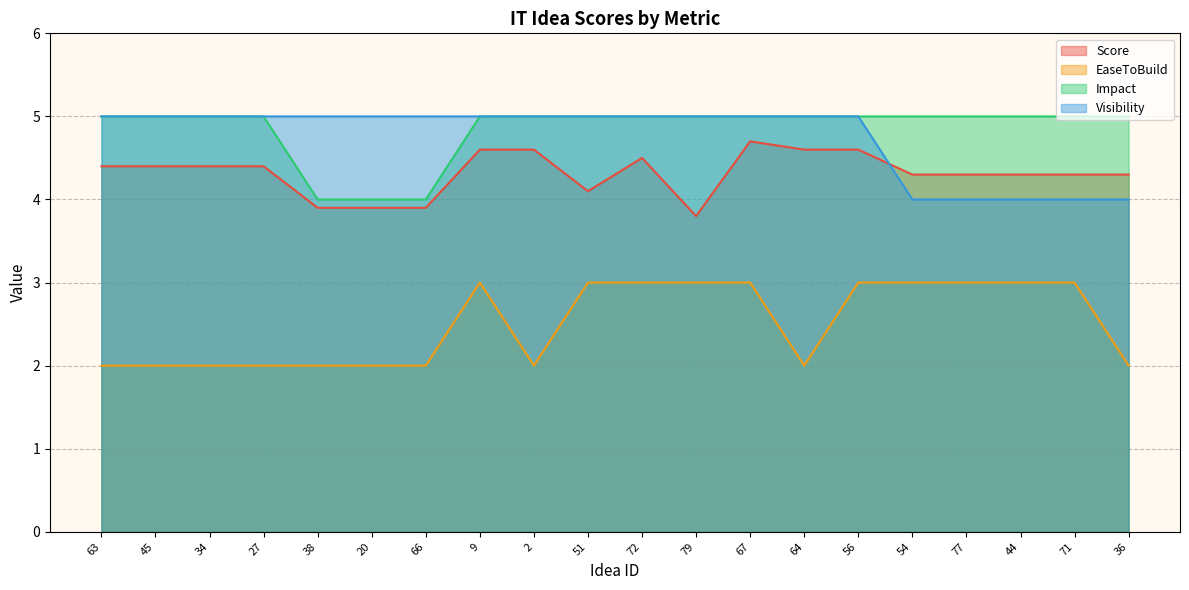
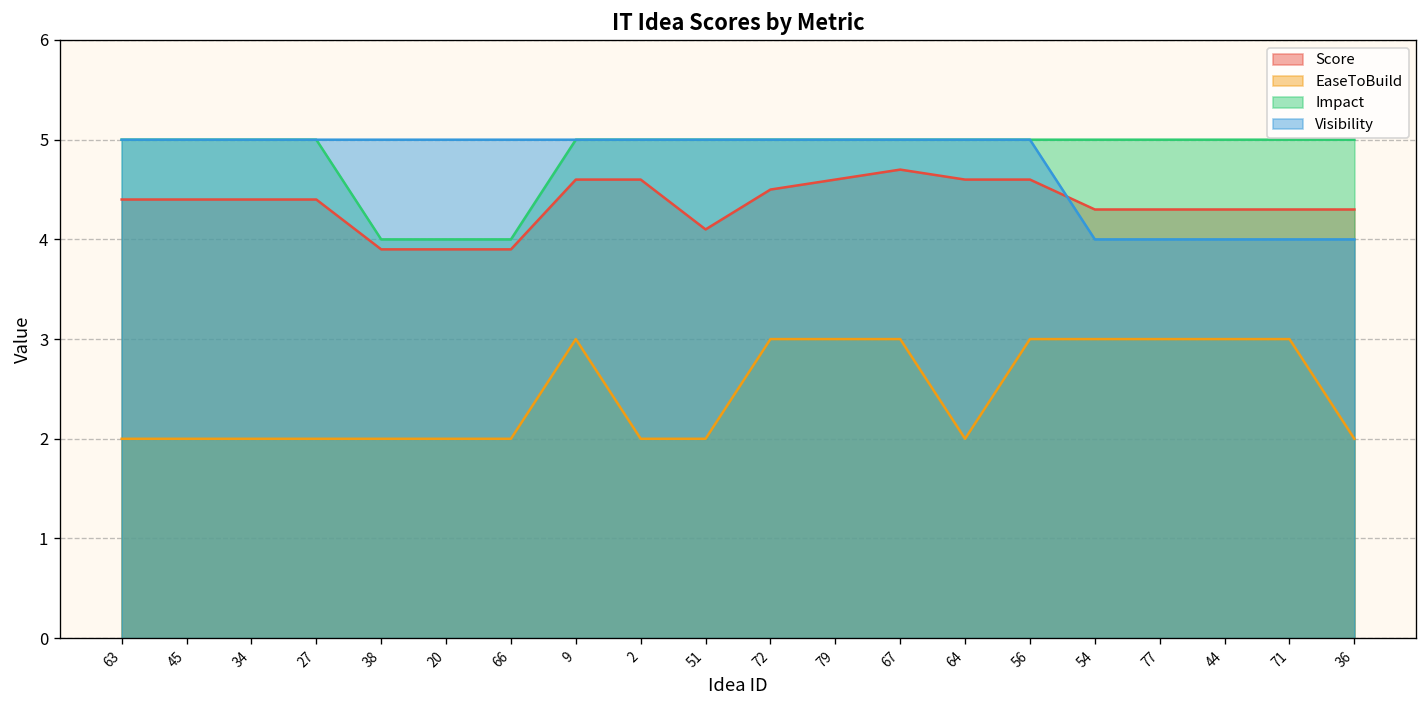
  {
    "Score": {
      "63": 4.4,
      "45": 4.4,
      "34": 4.4,
      "27": 4.4,
      "38": 3.9,
      "20": 3.9,
      "66": 3.9,
      "9": 4.6,
      "2": 4.6,
      "51": 4.1,
      "72": 4.5,
-     "79": 3.8,
+     "79": 4.6,
      "67": 4.7,
      "64": 4.6,
      "56": 4.6,
      "54": 4.3,
      "77": 4.3,
      "44": 4.3,
      "71": 4.3,
      "36": 4.3
    },
    "EaseToBuild": {
      "63": 2,
      "45": 2,
      "34": 2,
      "27": 2,
      "38": 2,
      "20": 2,
      "66": 2,
      "9": 3,
      "2": 2,
-     "51": 3,
+     "51": 2,
      "72": 3,
      "79": 3,
      "67": 3,
      "64": 2,
      "56": 3,
      "54": 3,
      "77": 3,
      "44": 3,
      "71": 3,
      "36": 2
    },
    "Impact": {
      "38": 4.0,
      "20": 4.0,
      "66": 4.0,
      "54": 5.0,
      "77": 5.0,
      "44": 5.0
    },
    "Visibility": {
      "38": 5.0,
      "20": 5.0,
      "66": 5.0,
      "54": 4.0,
      "77": 4.0,
      "44": 4.0,
      "71": 4.0,
      "36": 4.0
    }
  }
